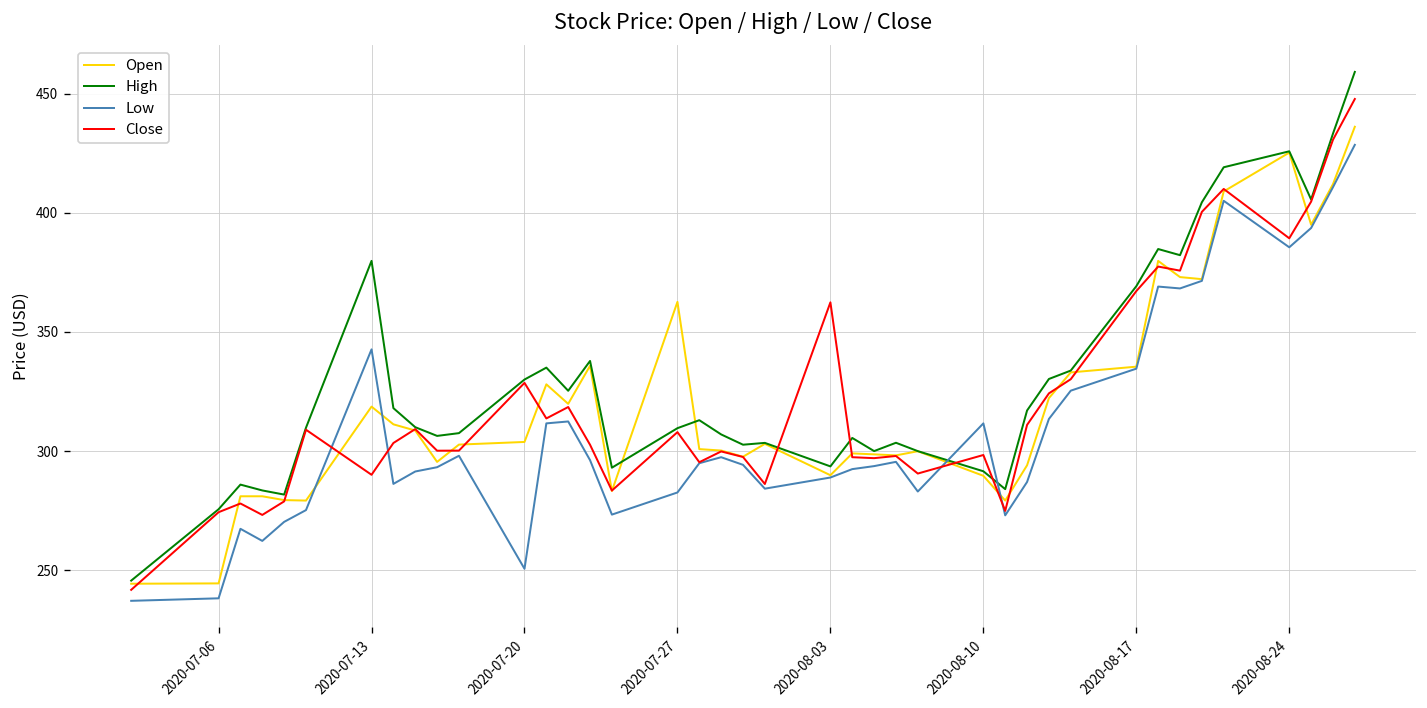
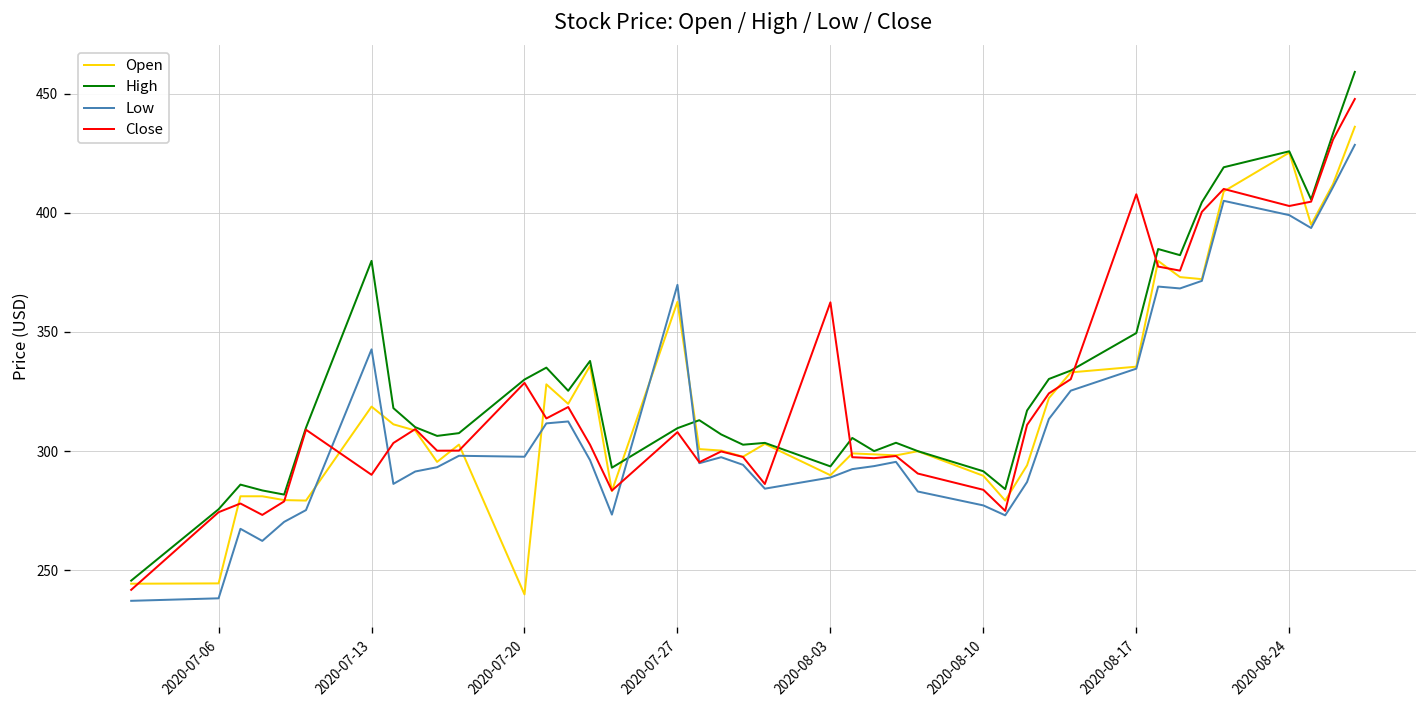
  {
    "Open": {
      "2020-07-06": 244,
      "2020-07-13": 319,
-     "2020-07-20": 304,
+     "2020-07-20": 240,
      "2020-07-27": 363,
      "2020-08-10": 290
    },
    "High": {
      "2020-07-13": 380,
      "2020-07-20": 330,
      "2020-07-27": 310,
      "2020-08-03": 294,
      "2020-08-10": 292,
-     "2020-08-17": 369
+     "2020-08-17": 350
    },
    "Low": {
      "2020-07-06": 238,
      "2020-07-13": 343,
-     "2020-07-20": 251,
-     "2020-07-27": 283,
-     "2020-08-10": 312,
-     "2020-08-24": 386
+     "2020-07-20": 298,
+     "2020-07-27": 370,
+     "2020-08-10": 277,
+     "2020-08-24": 399
    },
    "Close": {
      "2020-07-13": 290,
      "2020-07-20": 329,
      "2020-07-27": 308,
      "2020-08-03": 362,
-     "2020-08-10": 298,
-     "2020-08-17": 367,
-     "2020-08-24": 389
+     "2020-08-10": 284,
+     "2020-08-17": 408,
+     "2020-08-24": 403
    }
  }
